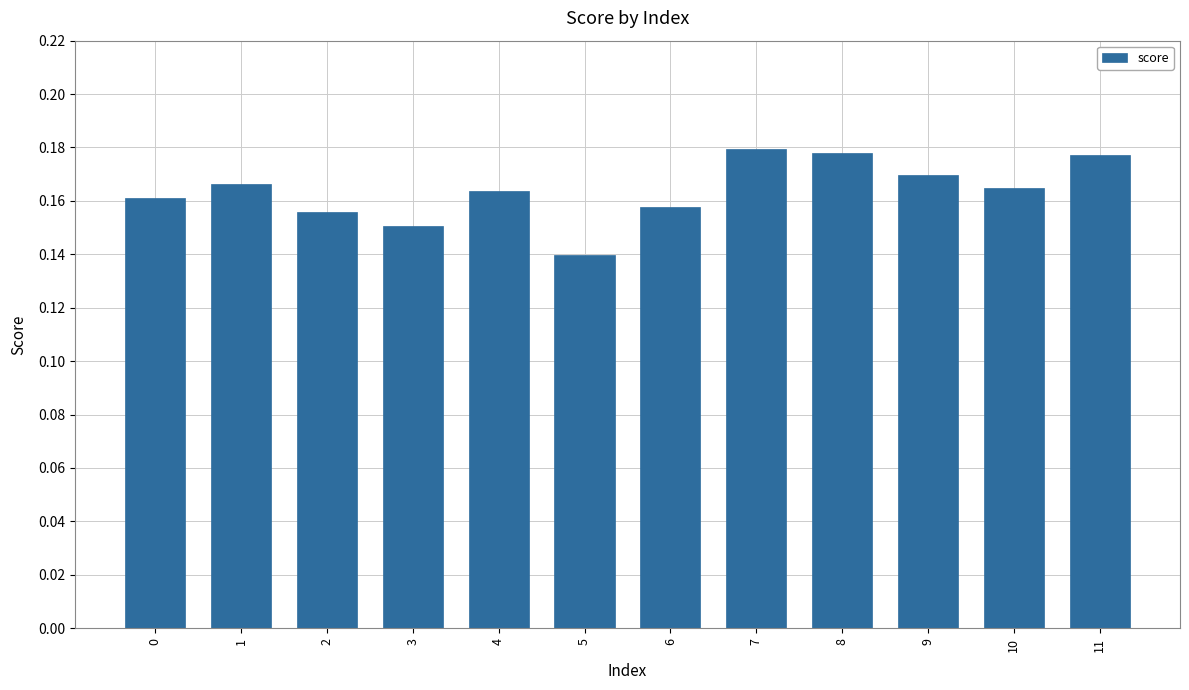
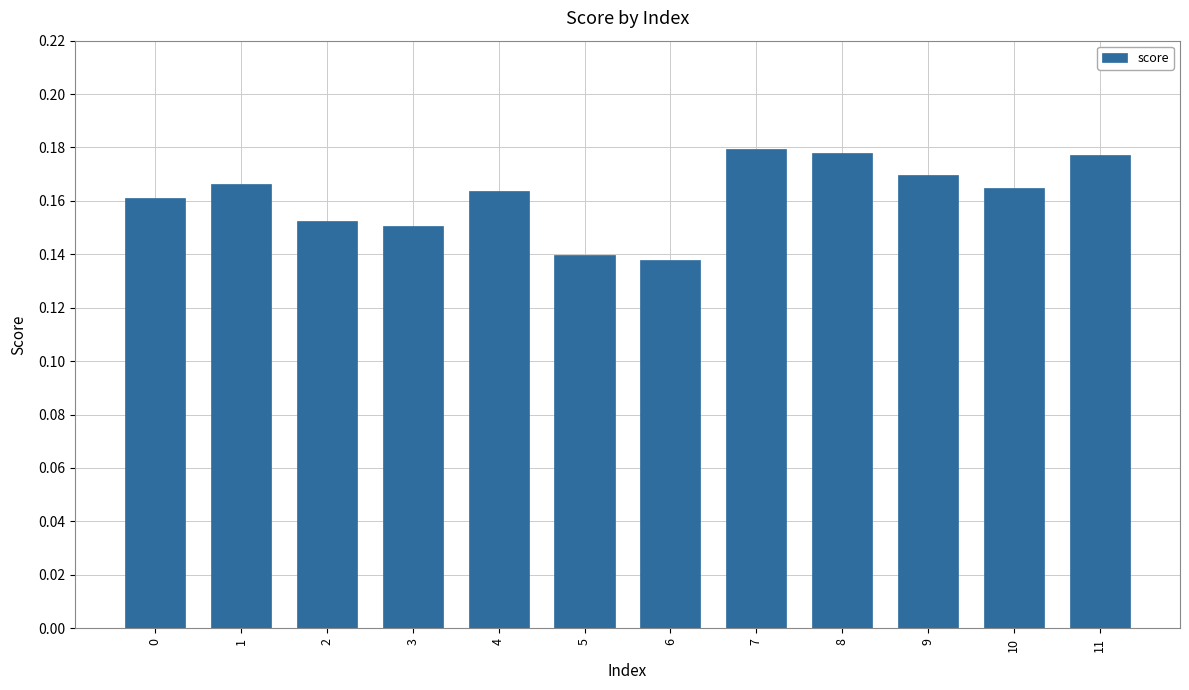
  {
    "0": 0.161,
    "1": 0.166,
-   "2": 0.156,
+   "2": 0.153,
    "3": 0.151,
    "4": 0.164,
    "5": 0.140,
-   "6": 0.158,
+   "6": 0.138,
    "7": 0.179,
    "8": 0.178,
    "9": 0.170,
    "10": 0.165,
    "11": 0.177
  }
